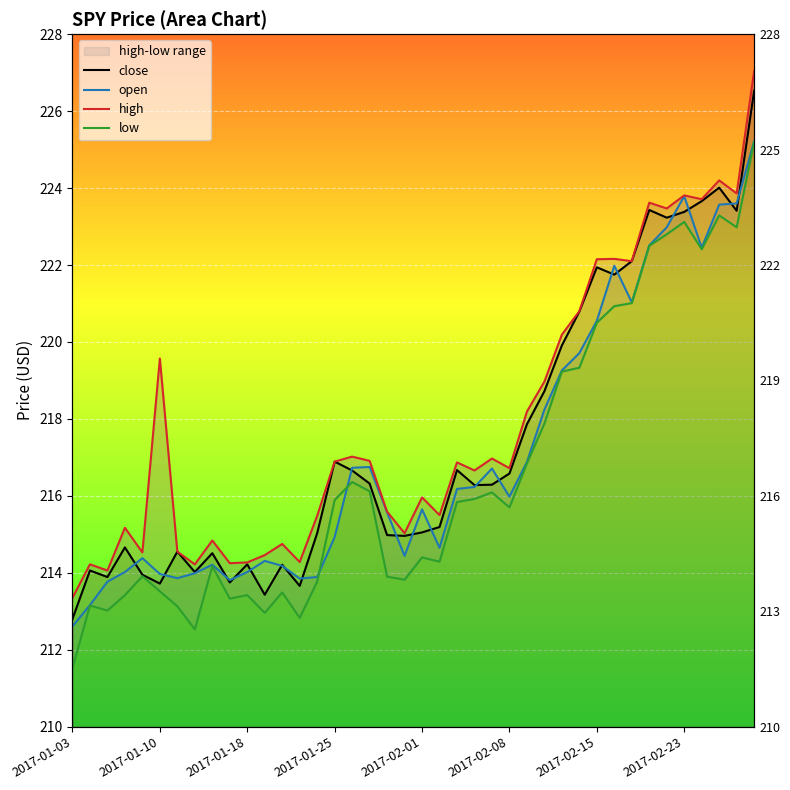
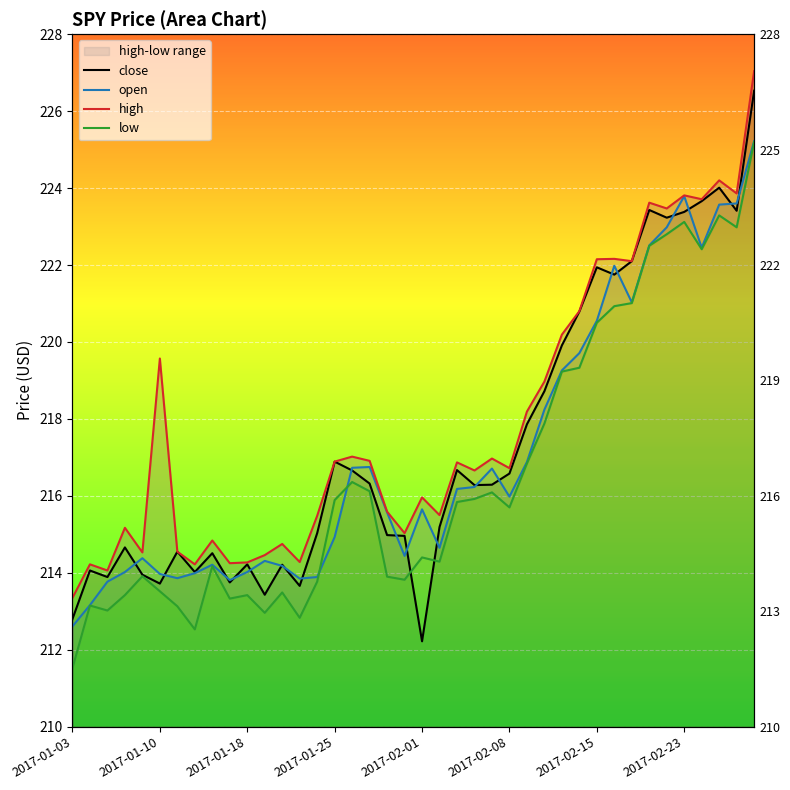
  {
    "close": {
      "2017-01-03": 212.8,
      "2017-01-10": 213.7,
-     "2017-02-01": 215.1,
+     "2017-02-01": 212.2,
      "2017-02-08": 216.6,
      "2017-02-15": 221.9,
      "2017-02-23": 223.4
    },
    "open": {
      "2017-01-03": 212.6,
      "2017-01-10": 214.0,
      "2017-01-18": 214.0,
      "2017-01-25": 214.9,
      "2017-02-01": 215.7,
      "2017-02-08": 216.0
    },
    "high-low range": {
      "2017-01-03": 213.4,
      "2017-01-10": 219.6,
      "2017-02-01": 216.0,
      "2017-02-08": 216.7,
      "2017-02-15": 222.2
    },
    "low": {
      "2017-01-03": 211.5,
      "2017-01-10": 213.5,
      "2017-01-18": 213.4,
      "2017-01-25": 215.9,
      "2017-02-01": 214.4,
      "2017-02-08": 215.7,
      "2017-02-23": 223.1
    }
  }
